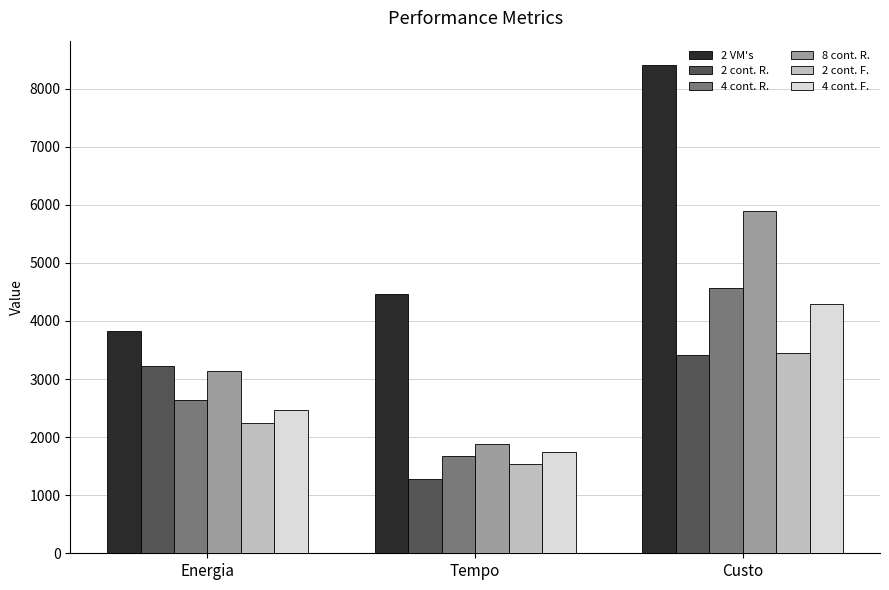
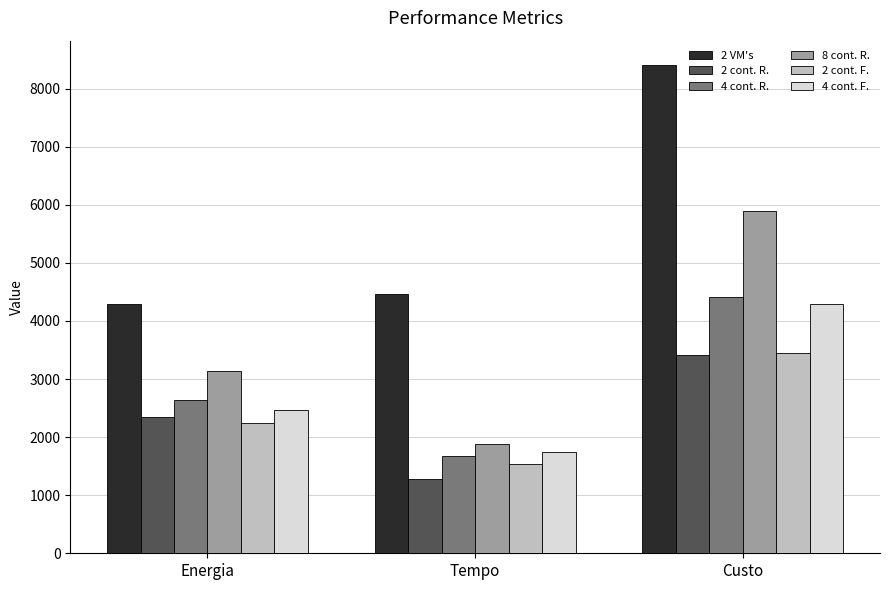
  {
    "2 VM's": {
-     "Energia": 3800,
+     "Energia": 4300,
      "Tempo": 4500,
      "Custo": 8400
    },
    "2 cont. R.": {
-     "Energia": 3200,
+     "Energia": 2300,
      "Tempo": 1300,
      "Custo": 3400
    },
    "4 cont. R.": {
      "Energia": 2600,
      "Tempo": 1700,
-     "Custo": 4600
+     "Custo": 4400
    }
  }
